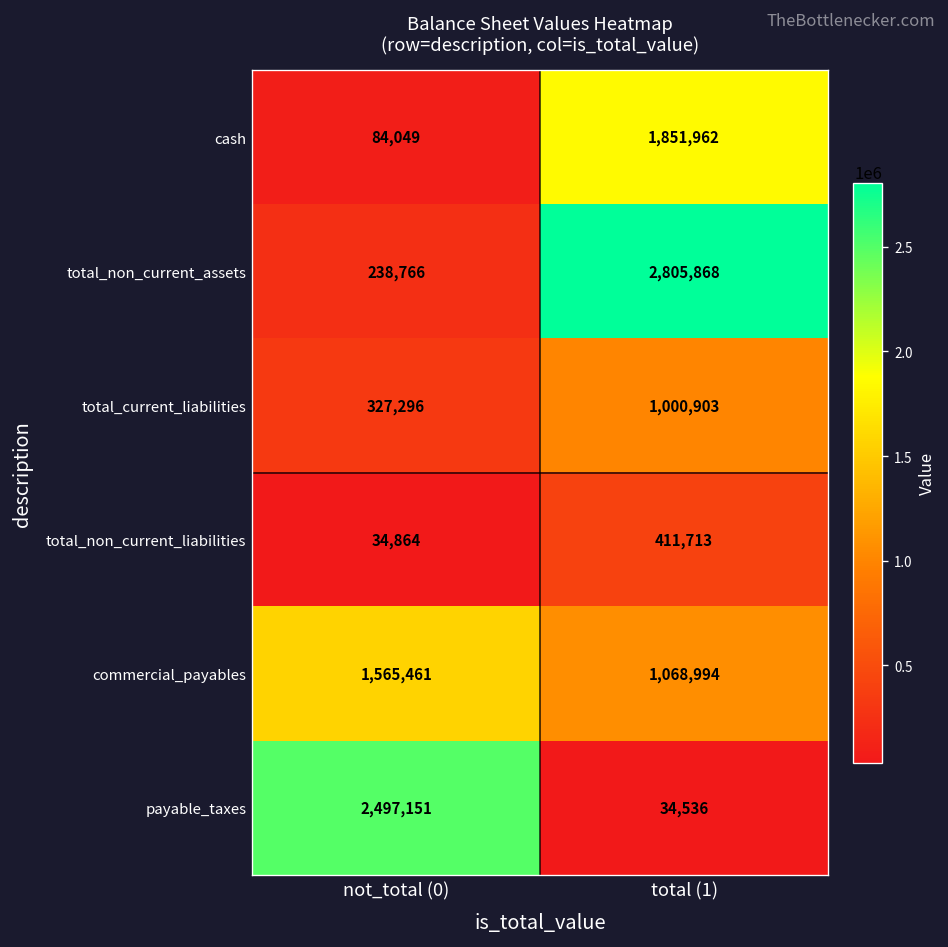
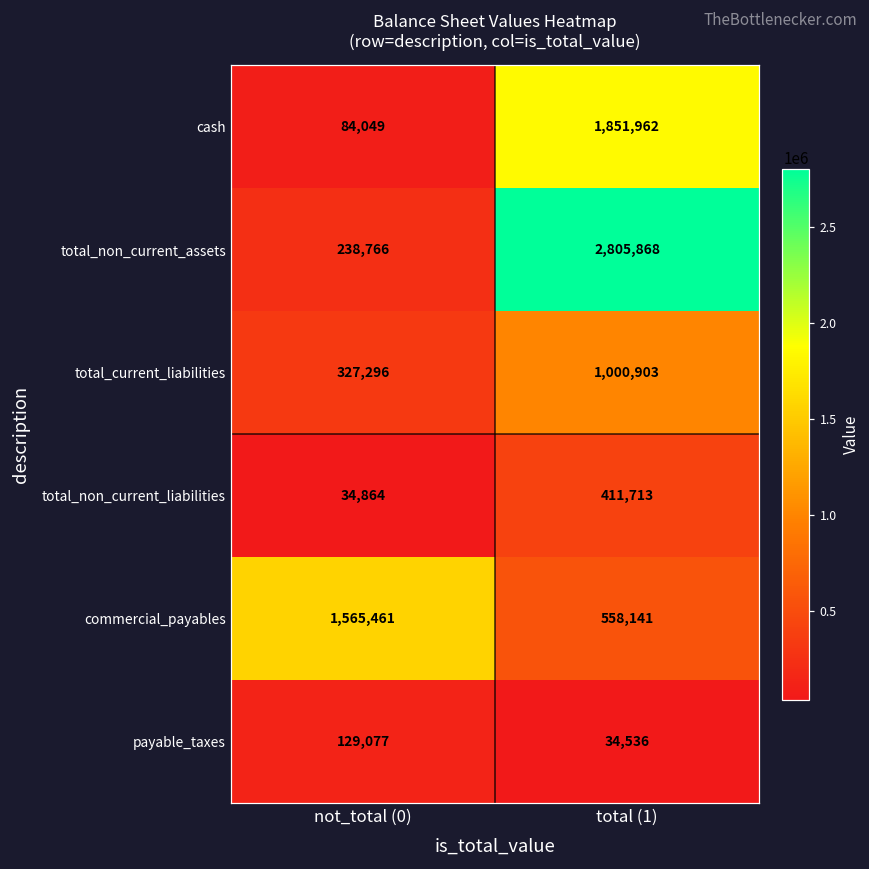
  {
    "cash": {
      "not_total (0)": "84,049",
      "total (1)": "1,851,962"
    },
    "total_non_current_assets": {
      "not_total (0)": "238,766",
      "total (1)": "2,805,868"
    },
    "total_current_liabilities": {
      "not_total (0)": "327,296",
      "total (1)": "1,000,903"
    },
    "total_non_current_liabilities": {
      "not_total (0)": "34,864",
      "total (1)": "411,713"
    },
    "commercial_payables": {
      "not_total (0)": "1,565,461",
-     "total (1)": "1,068,994"
+     "total (1)": "558,141"
    },
    "payable_taxes": {
-     "not_total (0)": "2,497,151",
+     "not_total (0)": "129,077",
      "total (1)": "34,536"
    }
  }
